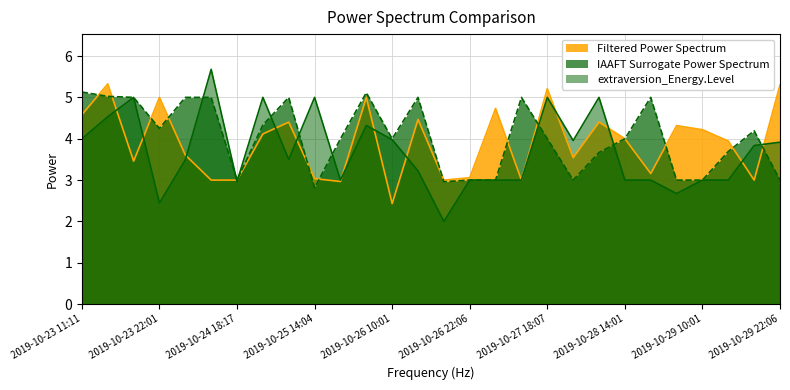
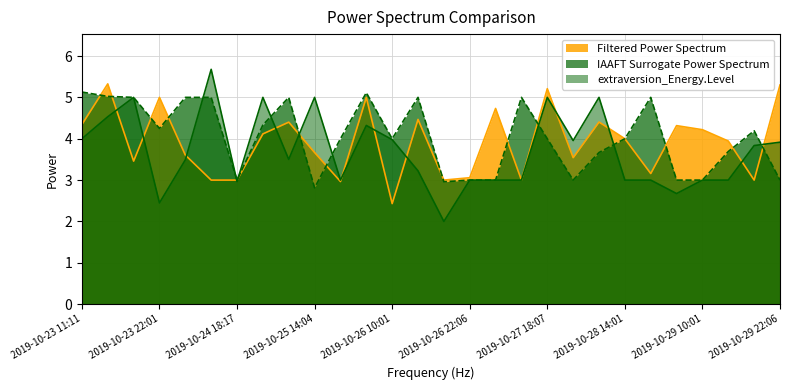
  {
    "Filtered Power Spectrum": {
-     "2019-10-23 11:11": 4.6,
+     "2019-10-23 11:11": 4.3,
      "2019-10-23 22:01": 5.0,
-     "2019-10-25 14:04": 3.0,
+     "2019-10-25 14:04": 3.7,
      "2019-10-26 10:01": 2.4,
      "2019-10-27 18:07": 5.2,
      "2019-10-29 10:01": 4.2,
      "2019-10-29 22:06": 5.3
    }
  }
